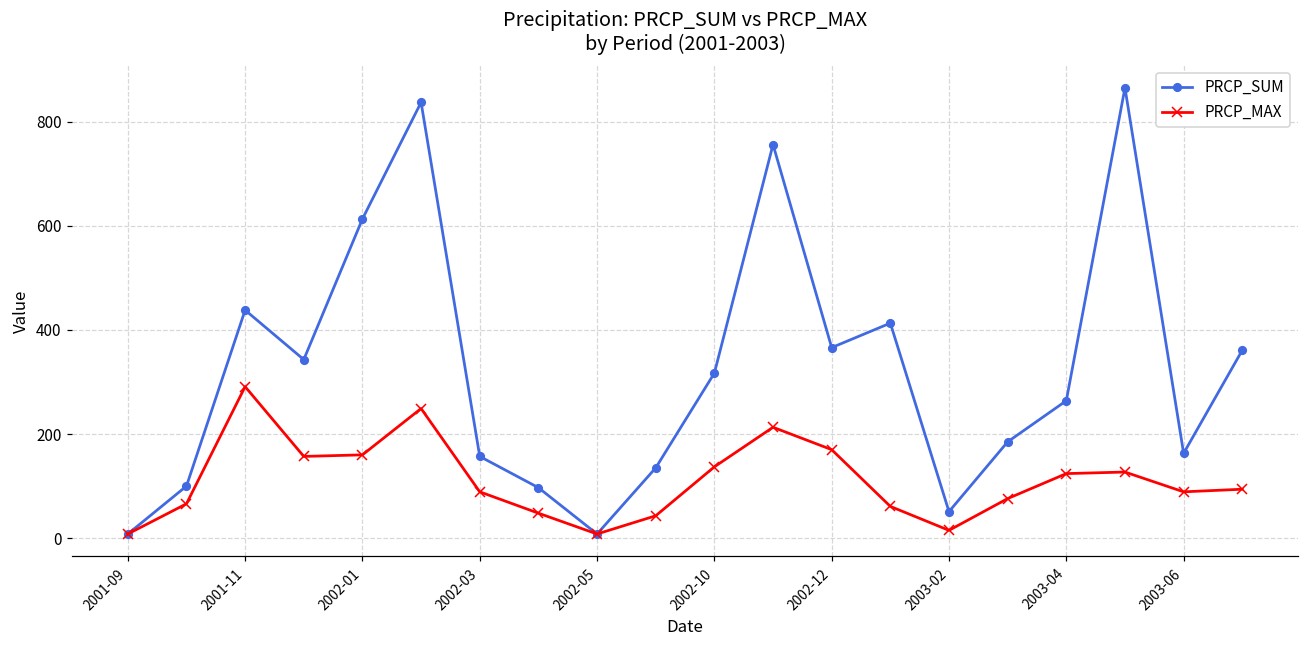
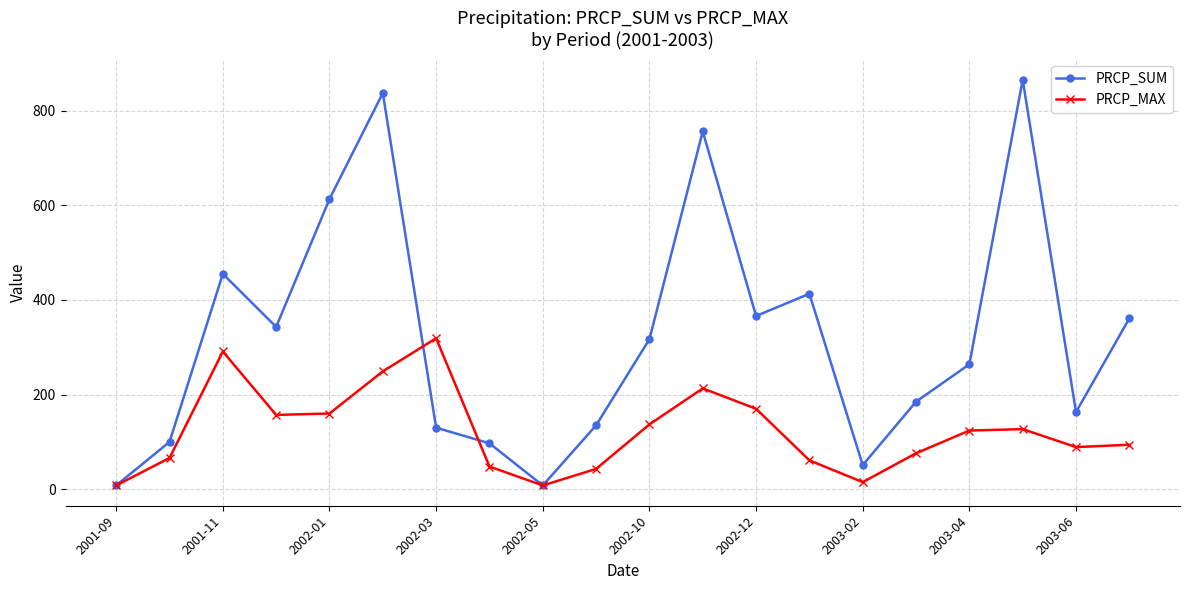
  {
    "PRCP_SUM": {
-     "2001-11": 440,
+     "2001-11": 460,
      "2002-01": 610,
-     "2002-03": 160,
+     "2002-03": 130,
      "2002-10": 320,
      "2002-12": 370,
      "2003-02": 50,
      "2003-04": 260,
      "2003-06": 160
    },
    "PRCP_MAX": {
      "2001-11": 290,
      "2002-01": 160,
-     "2002-03": 90,
+     "2002-03": 320,
      "2002-10": 140,
      "2002-12": 170,
      "2003-02": 20,
      "2003-04": 120,
      "2003-06": 90
    }
  }
